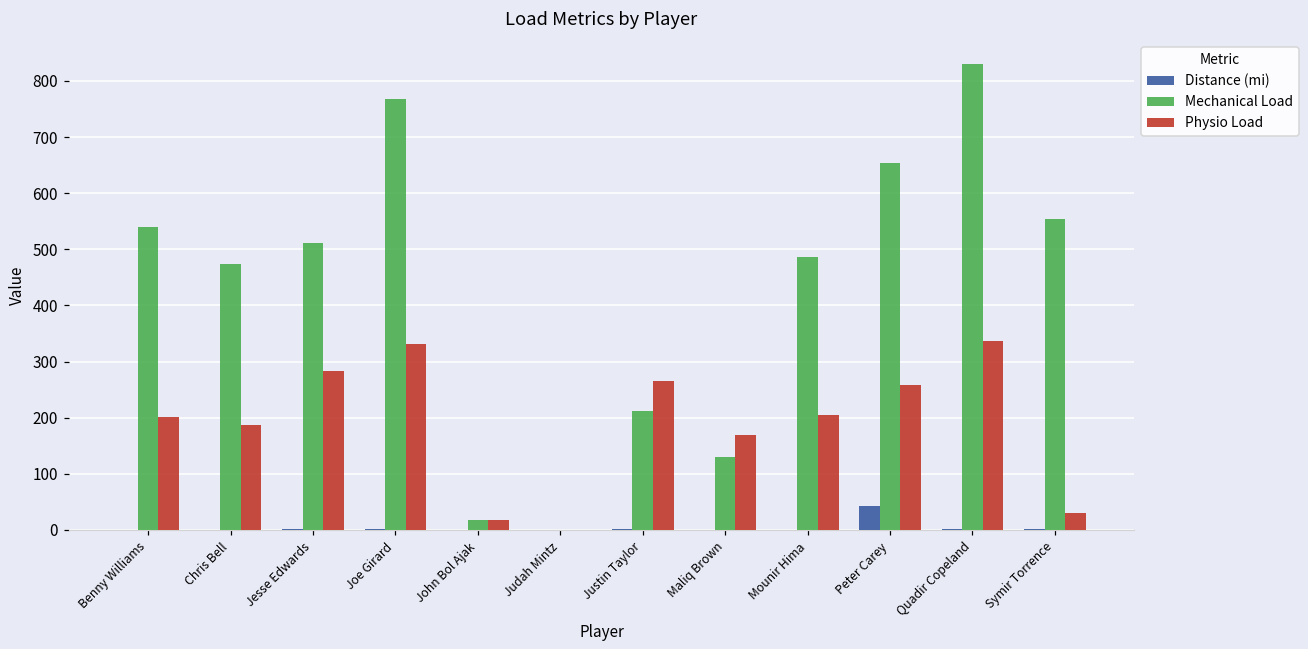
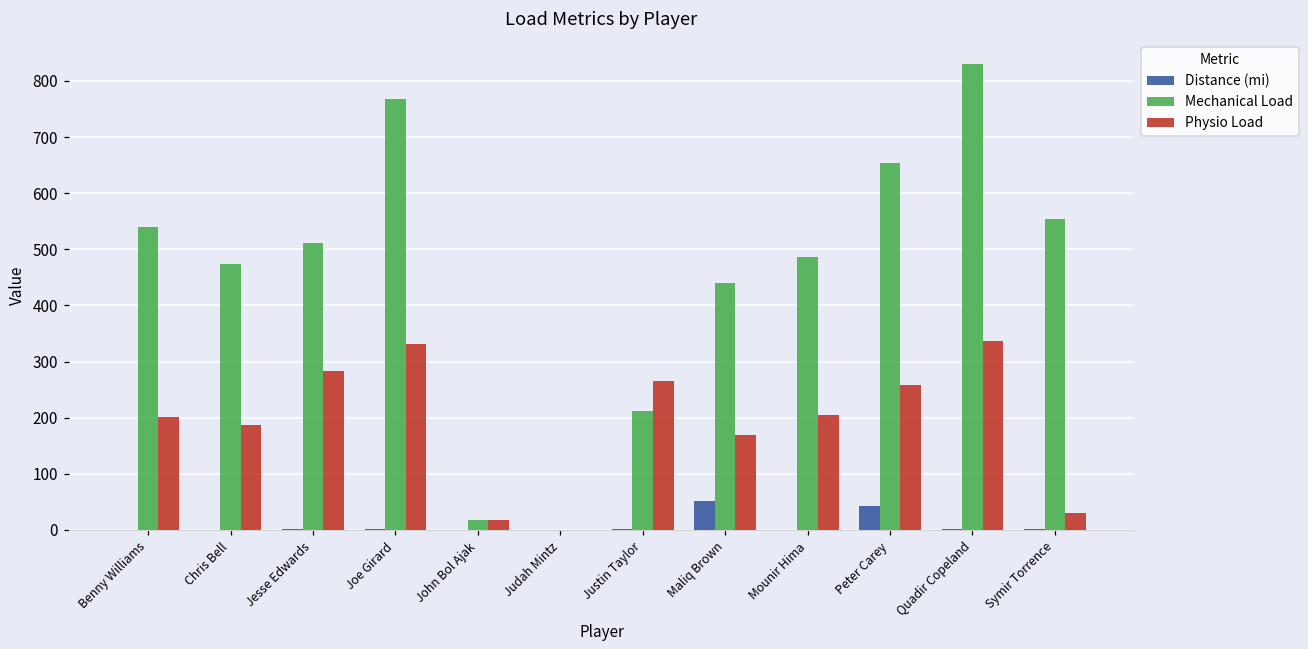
  {
    "Distance (mi)": {
      "Judah Mintz": 0,
-     "Maliq Brown": 0,
+     "Maliq Brown": 50,
      "Peter Carey": 40
    },
    "Mechanical Load": {
      "Benny Williams": 540,
      "Chris Bell": 470,
      "Jesse Edwards": 510,
      "Joe Girard": 770,
      "John Bol Ajak": 20,
      "Judah Mintz": 0,
      "Justin Taylor": 210,
-     "Maliq Brown": 130,
+     "Maliq Brown": 440,
      "Mounir Hima": 490,
      "Peter Carey": 650,
      "Quadir Copeland": 830,
      "Symir Torrence": 550
    },
    "Physio Load": {
      "Benny Williams": 200,
      "Chris Bell": 190,
      "Jesse Edwards": 280,
      "Joe Girard": 330,
      "John Bol Ajak": 20,
      "Judah Mintz": 0,
      "Justin Taylor": 270,
      "Maliq Brown": 170,
      "Mounir Hima": 210,
      "Peter Carey": 260,
      "Quadir Copeland": 340,
      "Symir Torrence": 30
    }
  }
